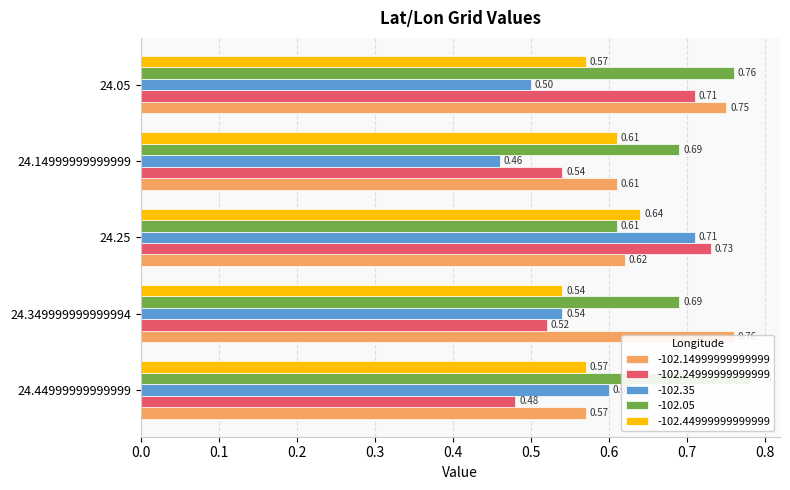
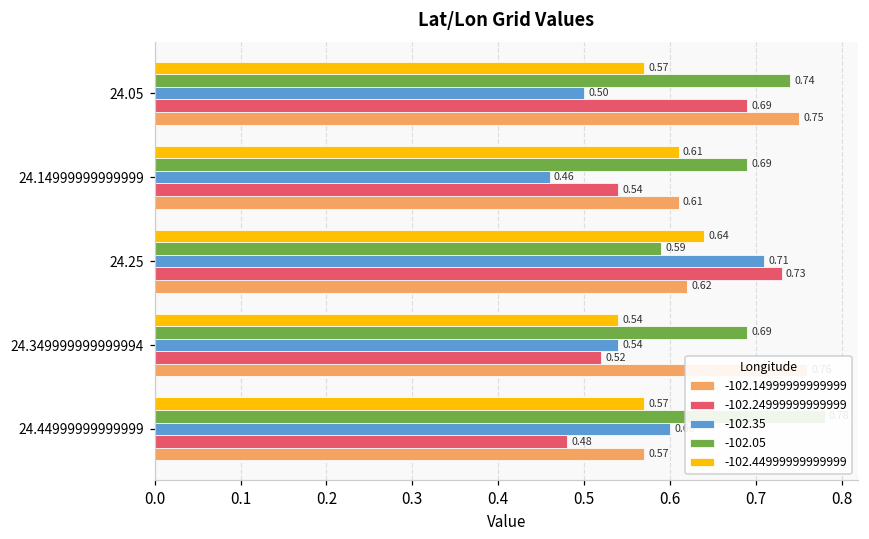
  {
    "-102.14999999999999": {
      "24.05": 0.75,
      "24.14999999999999": 0.61,
      "24.25": 0.62,
      "24.44999999999999": 0.57
    },
    "-102.24999999999999": {
-     "24.05": 0.71,
+     "24.05": 0.69,
      "24.14999999999999": 0.54,
      "24.25": 0.73,
      "24.349999999999994": 0.52,
      "24.44999999999999": 0.48
    },
    "-102.35": {
      "24.05": 0.50,
      "24.14999999999999": 0.46,
      "24.25": 0.71,
      "24.349999999999994": 0.54
    },
    "-102.05": {
-     "24.05": 0.76,
+     "24.05": 0.74,
      "24.14999999999999": 0.69,
-     "24.25": 0.61,
+     "24.25": 0.59,
      "24.349999999999994": 0.69
    },
    "-102.44999999999999": {
      "24.05": 0.57,
      "24.14999999999999": 0.61,
      "24.25": 0.64,
      "24.349999999999994": 0.54,
      "24.44999999999999": 0.57
    }
  }
